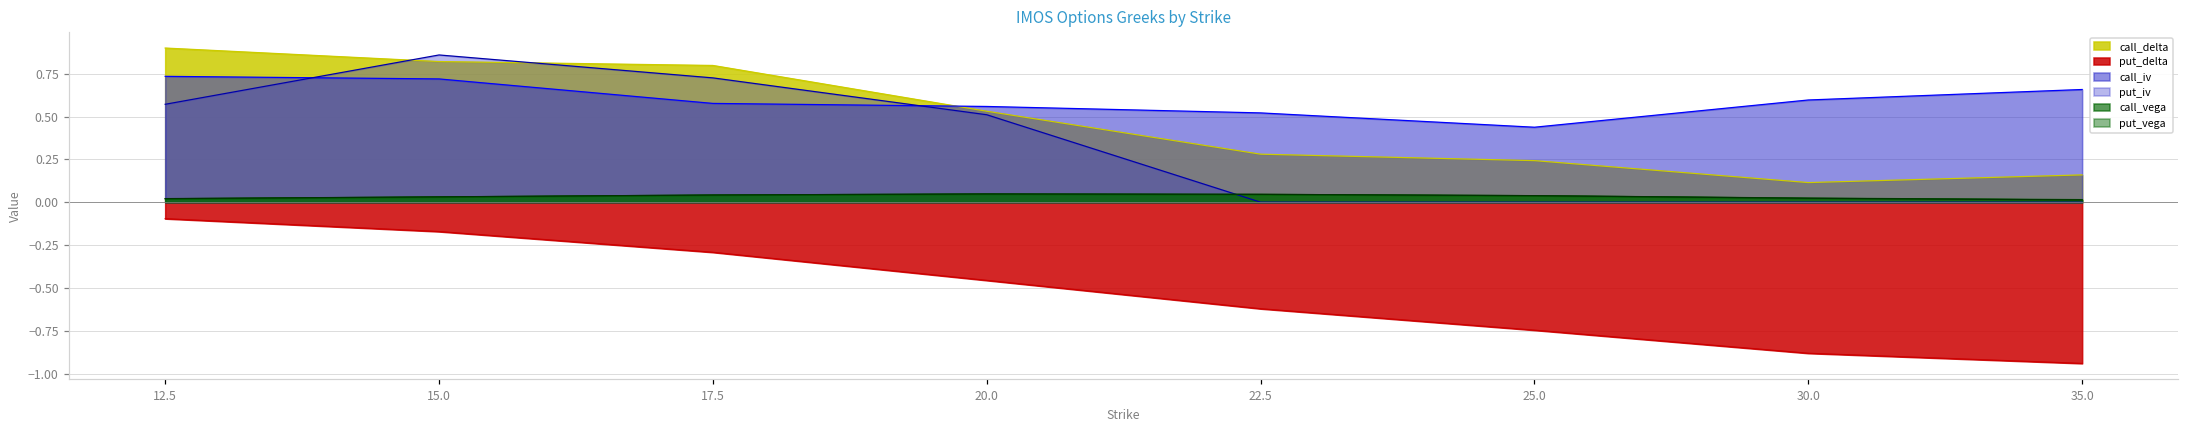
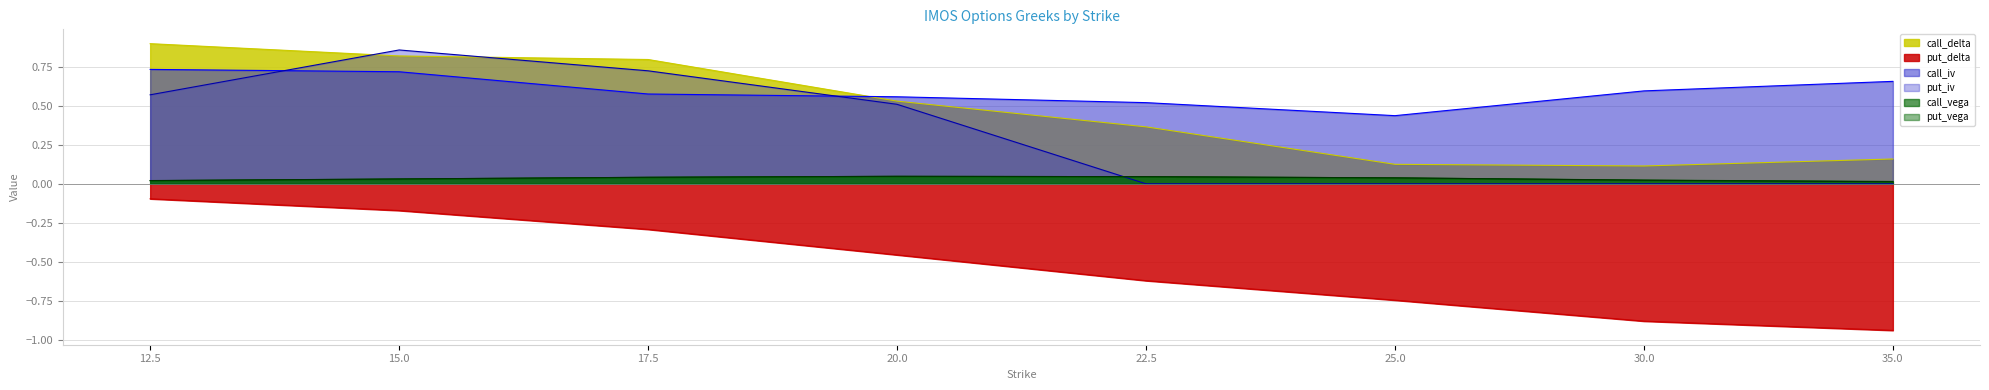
  {
    "call_delta": {
      "12.5": 0.90,
      "15.0": 0.82,
      "17.5": 0.80,
      "20.0": 0.53,
-     "22.5": 0.28,
-     "25.0": 0.24,
+     "22.5": 0.37,
+     "25.0": 0.13,
      "30.0": 0.11,
      "35.0": 0.16
    }
  }
